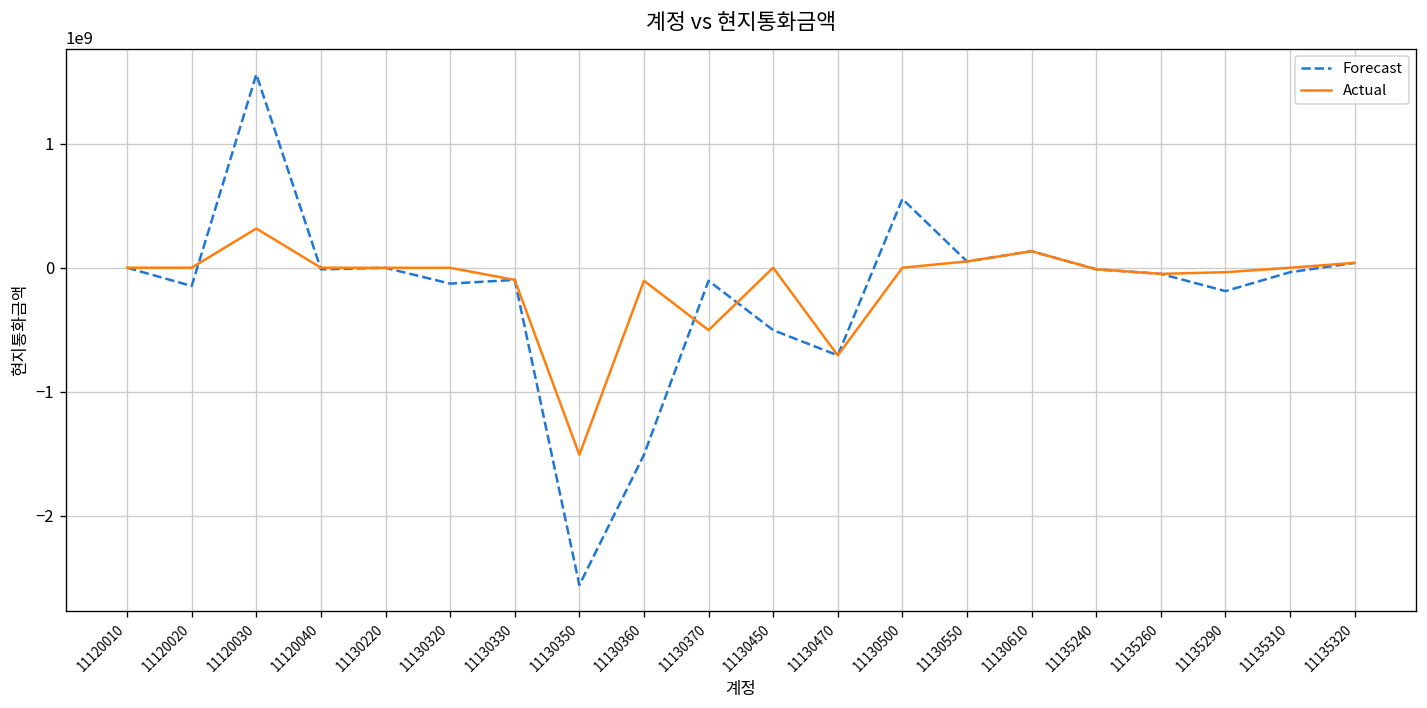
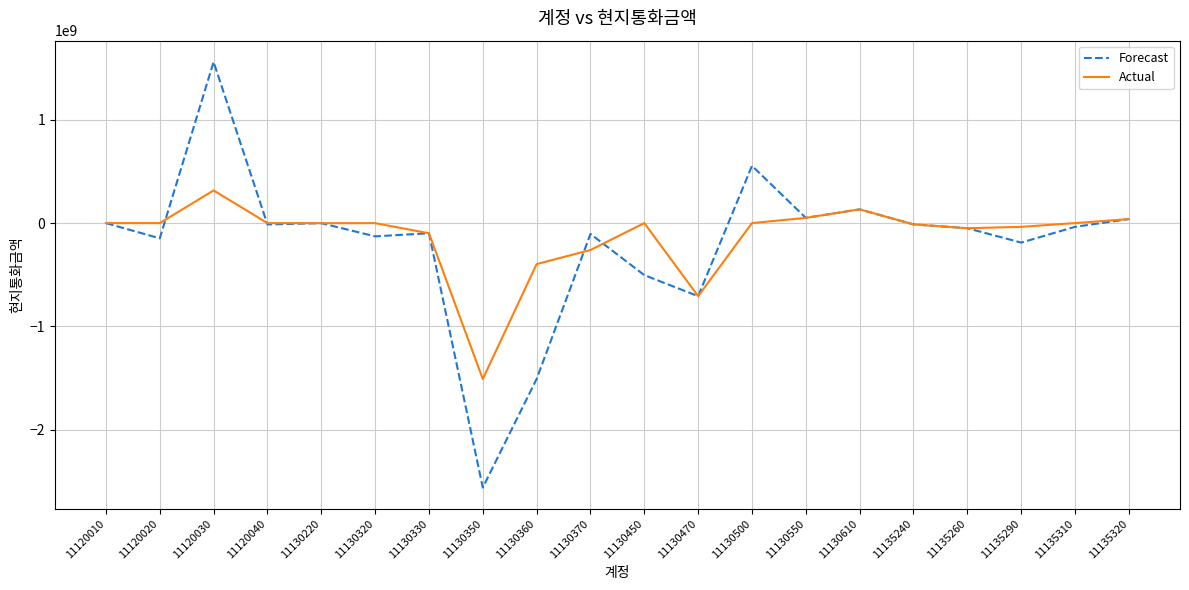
  {
    "Forecast": {
      "11120020": -150000000,
      "11120030": 1560000000,
      "11130320": -130000000,
      "11130350": -2560000000,
      "11130360": -1510000000,
      "11130370": -110000000,
      "11130450": -500000000,
      "11130500": 550000000,
      "11135290": -190000000,
      "11135310": -40000000
    },
    "Actual": {
      "11120020": 0,
      "11120030": 320000000,
      "11130320": 0,
      "11130350": -1510000000,
-     "11130360": -110000000,
-     "11130370": -500000000,
+     "11130360": -400000000,
+     "11130370": -260000000,
      "11130450": 0,
      "11130500": 0,
      "11135290": -40000000,
      "11135310": 0
    }
  }
